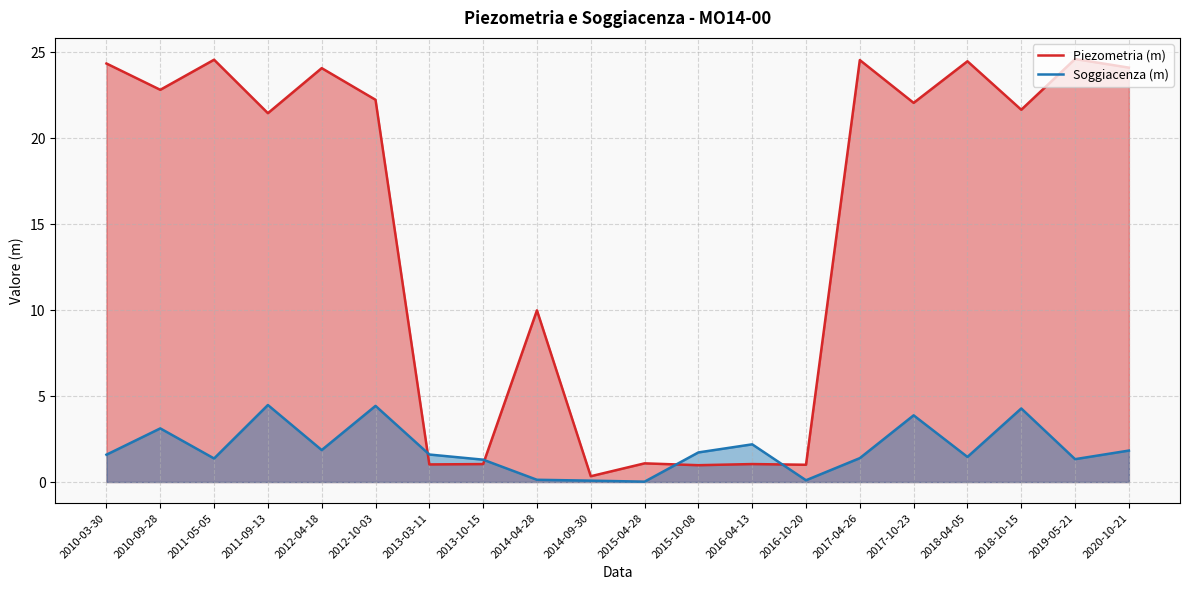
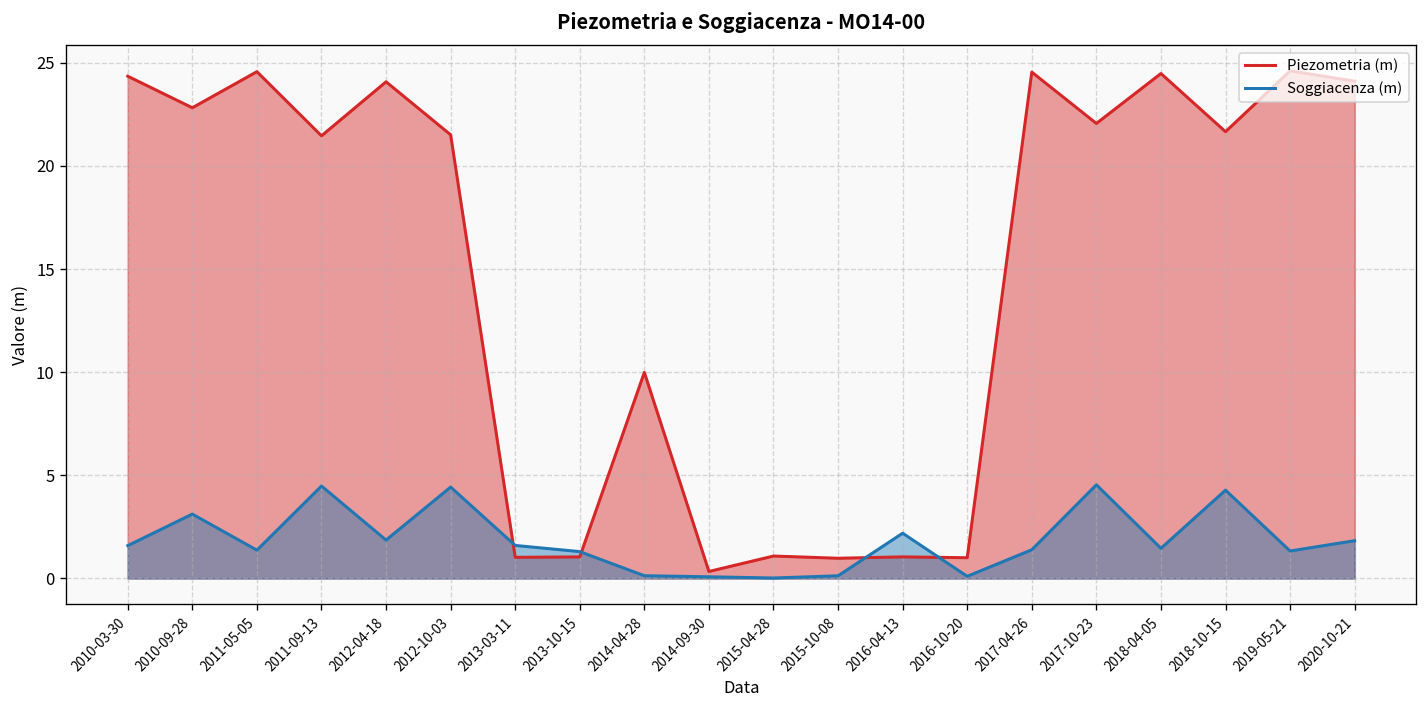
  {
    "Piezometria (m)": {
      "2010-03-30": 24.4,
      "2010-09-28": 22.8,
      "2011-05-05": 24.6,
      "2011-09-13": 21.5,
      "2012-04-18": 24.1,
-     "2012-10-03": 22.2,
+     "2012-10-03": 21.5,
      "2013-03-11": 1.0,
      "2013-10-15": 1.0,
      "2014-04-28": 10.0,
      "2014-09-30": 0.3,
      "2015-04-28": 1.1,
      "2015-10-08": 1.0,
      "2016-04-13": 1.0,
      "2016-10-20": 1.0,
      "2017-04-26": 24.6,
      "2017-10-23": 22.1,
      "2018-04-05": 24.5,
      "2018-10-15": 21.7
    },
    "Soggiacenza (m)": {
      "2010-03-30": 1.6,
      "2010-09-28": 3.1,
      "2011-05-05": 1.4,
      "2011-09-13": 4.5,
      "2012-04-18": 1.9,
      "2012-10-03": 4.4,
      "2013-03-11": 1.6,
      "2013-10-15": 1.3,
      "2014-04-28": 0.1,
      "2014-09-30": 0.1,
      "2015-04-28": 0.0,
-     "2015-10-08": 1.7,
+     "2015-10-08": 0.1,
      "2016-04-13": 2.2,
      "2016-10-20": 0.1,
      "2017-04-26": 1.4,
-     "2017-10-23": 3.9,
+     "2017-10-23": 4.5,
      "2018-04-05": 1.5,
      "2018-10-15": 4.3,
      "2019-05-21": 1.3,
      "2020-10-21": 1.8
    }
  }
